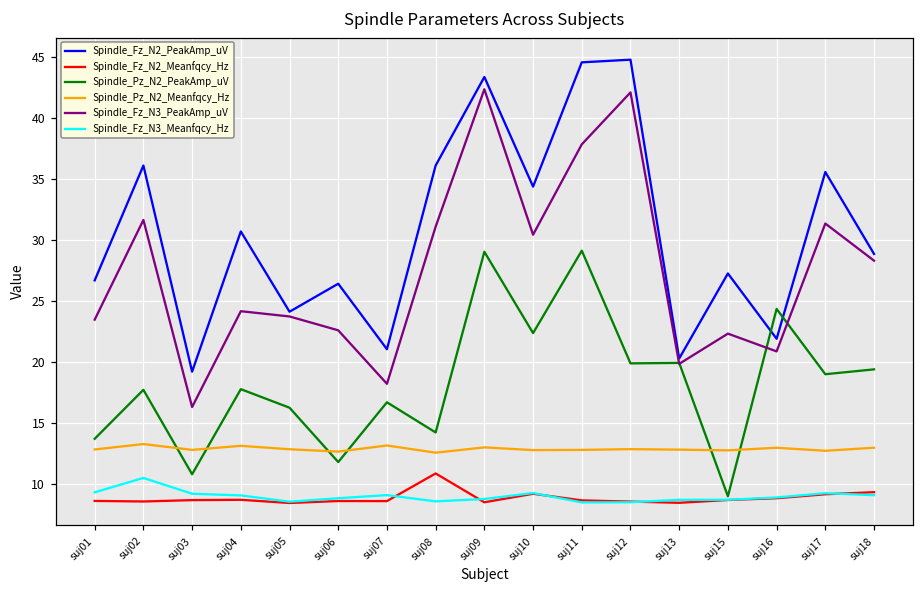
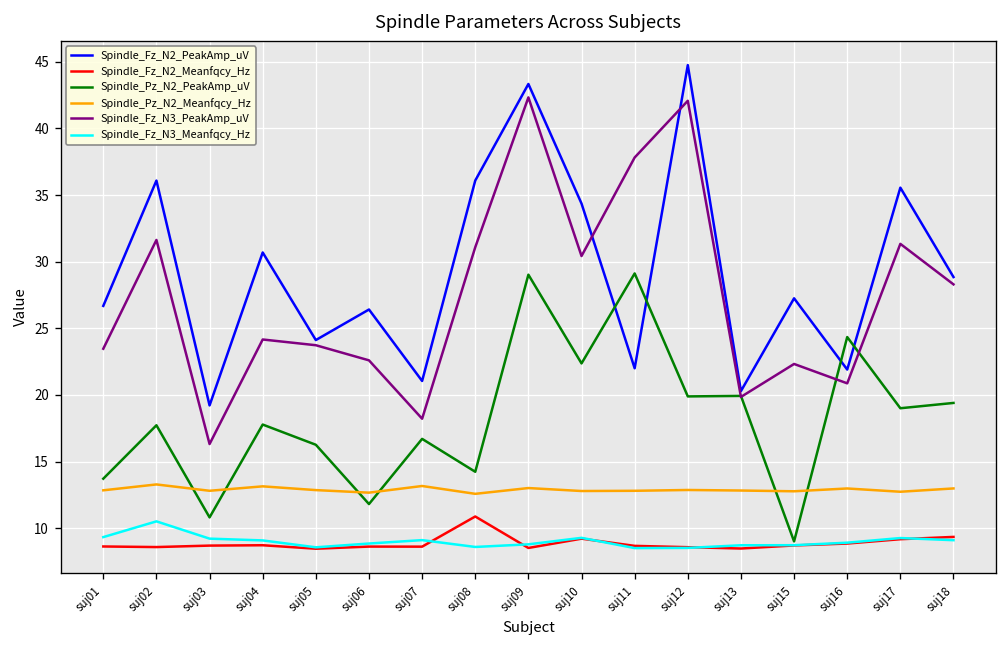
  {
    "Spindle_Fz_N2_PeakAmp_uV": {
      "suj01": 26.7,
      "suj02": 36.1,
      "suj03": 19.2,
      "suj04": 30.7,
      "suj05": 24.1,
      "suj06": 26.4,
      "suj07": 21.0,
      "suj08": 36.1,
      "suj09": 43.3,
      "suj10": 34.4,
-     "suj11": 44.5,
+     "suj11": 22.0,
      "suj12": 44.8,
      "suj13": 20.3,
      "suj15": 27.3,
      "suj16": 21.9,
      "suj17": 35.6,
      "suj18": 28.8
    },
    "Spindle_Fz_N2_Meanfqcy_Hz": {
      "suj01": 8.6,
      "suj02": 8.6,
      "suj03": 8.7,
      "suj04": 8.7,
      "suj06": 8.6,
      "suj07": 8.6,
      "suj08": 10.9,
      "suj09": 8.5,
      "suj13": 8.5,
      "suj18": 9.3
    },
    "Spindle_Pz_N2_PeakAmp_uV": {
      "suj01": 13.7,
      "suj02": 17.7,
      "suj03": 10.8,
      "suj04": 17.8,
      "suj05": 16.3,
      "suj06": 11.8,
      "suj07": 16.7,
      "suj08": 14.2,
      "suj09": 29.0,
      "suj10": 22.4,
      "suj11": 29.1,
      "suj12": 19.9,
      "suj15": 9.0,
      "suj16": 24.3,
      "suj17": 19.0,
      "suj18": 19.4
    },
    "Spindle_Pz_N2_Meanfqcy_Hz": {
      "suj01": 12.8,
      "suj02": 13.3,
      "suj03": 12.8,
      "suj04": 13.1,
      "suj05": 12.9,
      "suj06": 12.7,
      "suj07": 13.2,
      "suj08": 12.6,
      "suj09": 13.0,
      "suj10": 12.8,
      "suj11": 12.8,
      "suj12": 12.9,
      "suj13": 12.8,
      "suj15": 12.8,
      "suj16": 13.0,
      "suj17": 12.7,
      "suj18": 13.0
    },
    "Spindle_Fz_N3_PeakAmp_uV": {
      "suj01": 23.5,
      "suj02": 31.6,
      "suj03": 16.3,
      "suj04": 24.2,
      "suj05": 23.7,
      "suj06": 22.6,
      "suj07": 18.2,
      "suj08": 31.1,
      "suj09": 42.3,
      "suj10": 30.4,
      "suj11": 37.8,
      "suj12": 42.1,
      "suj15": 22.3,
      "suj16": 20.9,
      "suj17": 31.3,
      "suj18": 28.3
    },
    "Spindle_Fz_N3_Meanfqcy_Hz": {
      "suj01": 9.3,
      "suj02": 10.5,
      "suj03": 9.2,
      "suj04": 9.1,
      "suj06": 8.8,
      "suj07": 9.1,
      "suj08": 8.6,
      "suj09": 8.8,
      "suj13": 8.7,
      "suj18": 9.1
    }
  }
